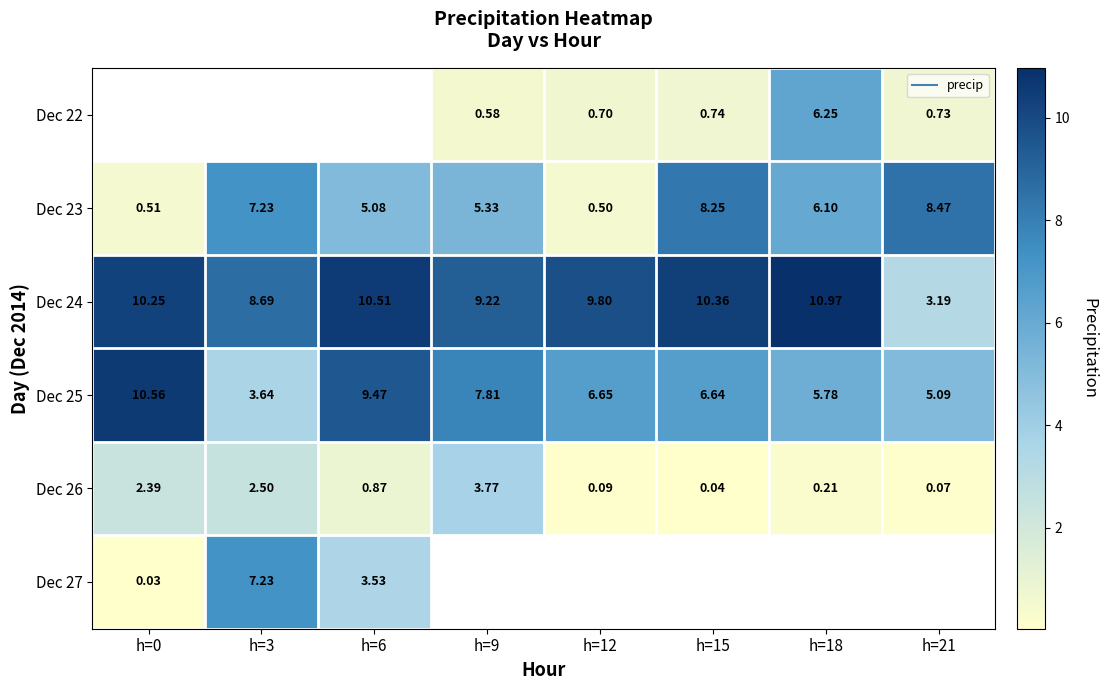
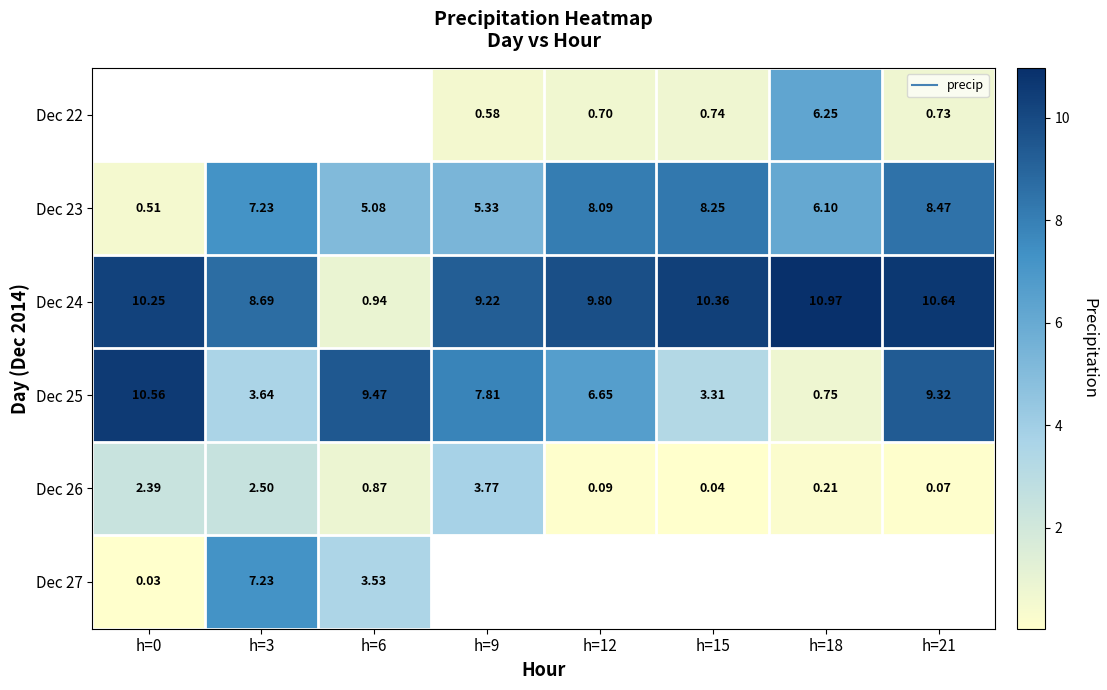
  {
    "Dec 22": {
      "h=9": 0.58,
      "h=12": 0.70,
      "h=15": 0.74,
      "h=18": 6.25,
      "h=21": 0.73
    },
    "Dec 23": {
      "h=0": 0.51,
      "h=3": 7.23,
      "h=6": 5.08,
      "h=9": 5.33,
-     "h=12": 0.50,
+     "h=12": 8.09,
      "h=15": 8.25,
      "h=18": 6.10,
      "h=21": 8.47
    },
    "Dec 24": {
      "h=0": 10.25,
      "h=3": 8.69,
-     "h=6": 10.51,
+     "h=6": 0.94,
      "h=9": 9.22,
      "h=12": 9.80,
      "h=15": 10.36,
      "h=18": 10.97,
-     "h=21": 3.19
+     "h=21": 10.64
    },
    "Dec 25": {
      "h=0": 10.56,
      "h=3": 3.64,
      "h=6": 9.47,
      "h=9": 7.81,
      "h=12": 6.65,
-     "h=15": 6.64,
-     "h=18": 5.78,
-     "h=21": 5.09
+     "h=15": 3.31,
+     "h=18": 0.75,
+     "h=21": 9.32
    },
    "Dec 26": {
      "h=0": 2.39,
      "h=3": 2.50,
      "h=6": 0.87,
      "h=9": 3.77,
      "h=12": 0.09,
      "h=15": 0.04,
      "h=18": 0.21,
      "h=21": 0.07
    },
    "Dec 27": {
      "h=0": 0.03,
      "h=3": 7.23,
      "h=6": 3.53
    }
  }
